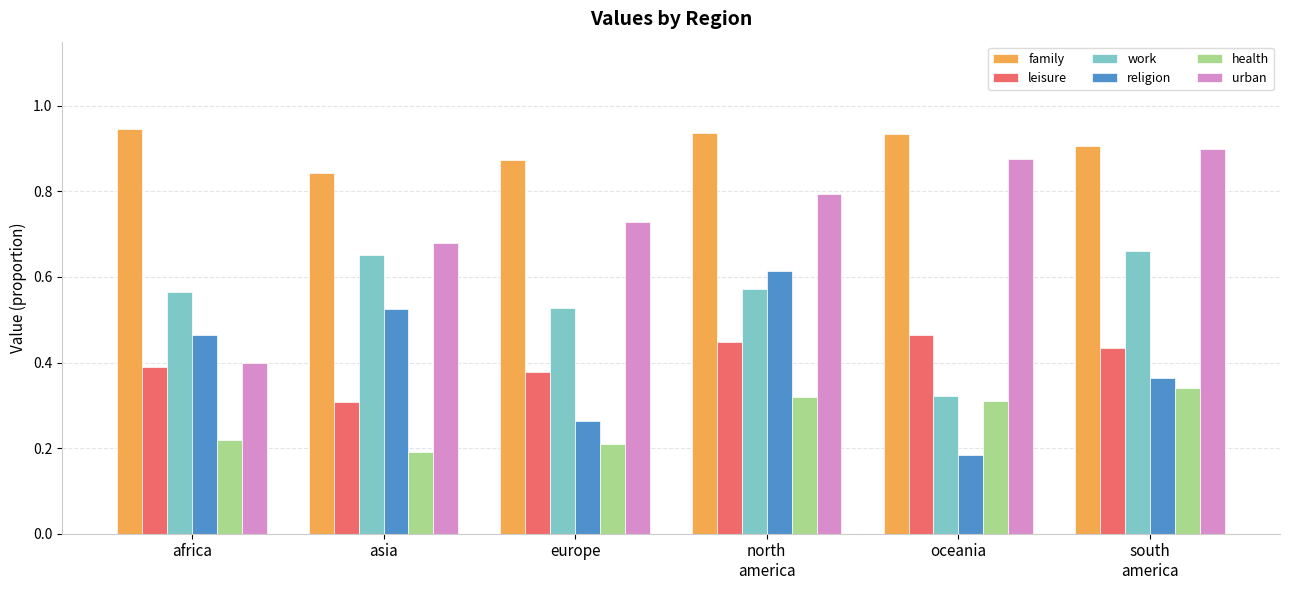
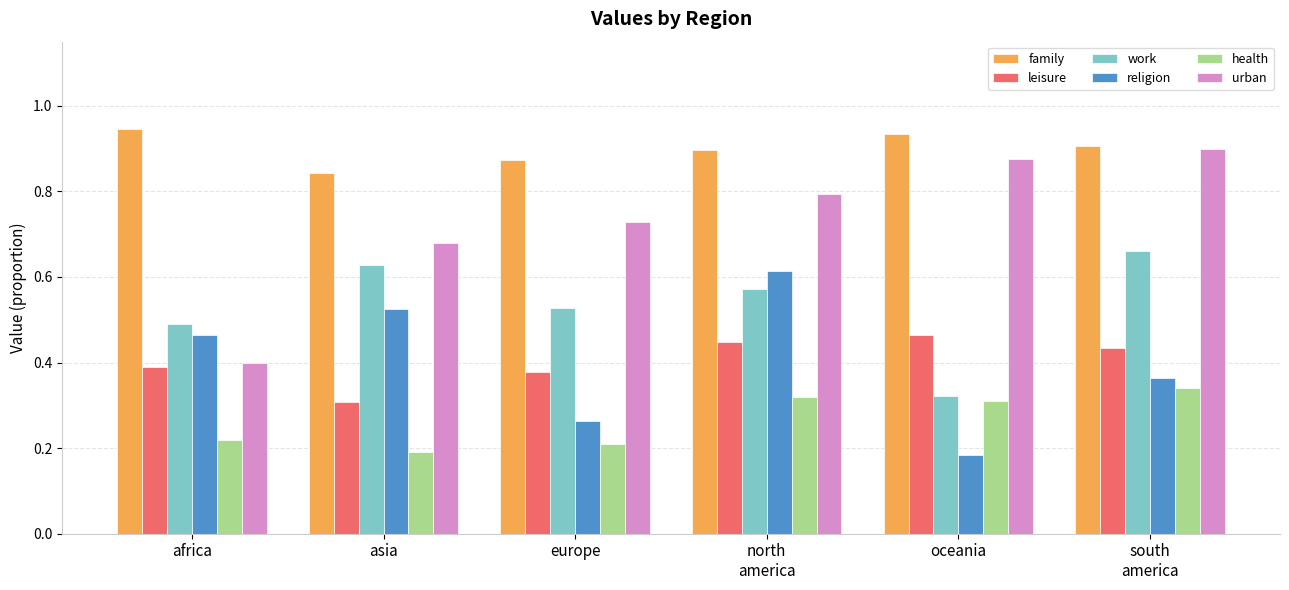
  {
    "family": {
      "africa": 0.95,
      "asia": 0.84,
      "europe": 0.87,
-     "north america": 0.94,
+     "north america": 0.90,
      "oceania": 0.94,
      "south america": 0.91
    },
    "leisure": {
      "africa": 0.39,
      "asia": 0.31,
      "europe": 0.38,
      "north america": 0.45,
      "oceania": 0.47,
      "south america": 0.44
    },
    "work": {
-     "africa": 0.57,
-     "asia": 0.65,
+     "africa": 0.49,
+     "asia": 0.63,
      "europe": 0.53,
      "north america": 0.57,
      "oceania": 0.32,
      "south america": 0.66
    },
    "religion": {
      "africa": 0.47,
      "asia": 0.52,
      "europe": 0.26,
      "north america": 0.62,
      "oceania": 0.19,
      "south america": 0.37
    },
    "health": {
      "africa": 0.22,
      "asia": 0.19,
      "europe": 0.21,
      "north america": 0.32,
      "oceania": 0.31,
      "south america": 0.34
    },
    "urban": {
      "africa": 0.40,
      "asia": 0.68,
      "europe": 0.73,
      "north america": 0.79,
      "oceania": 0.88,
      "south america": 0.90
    }
  }
